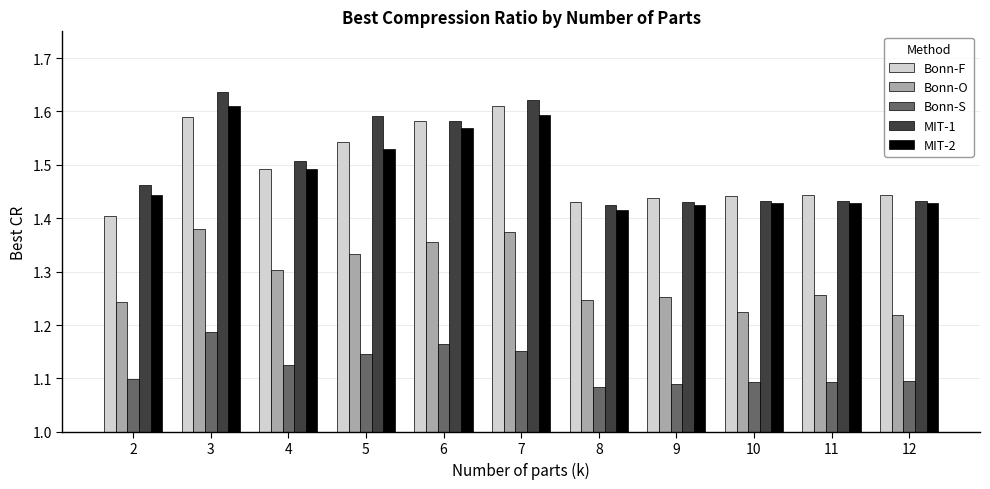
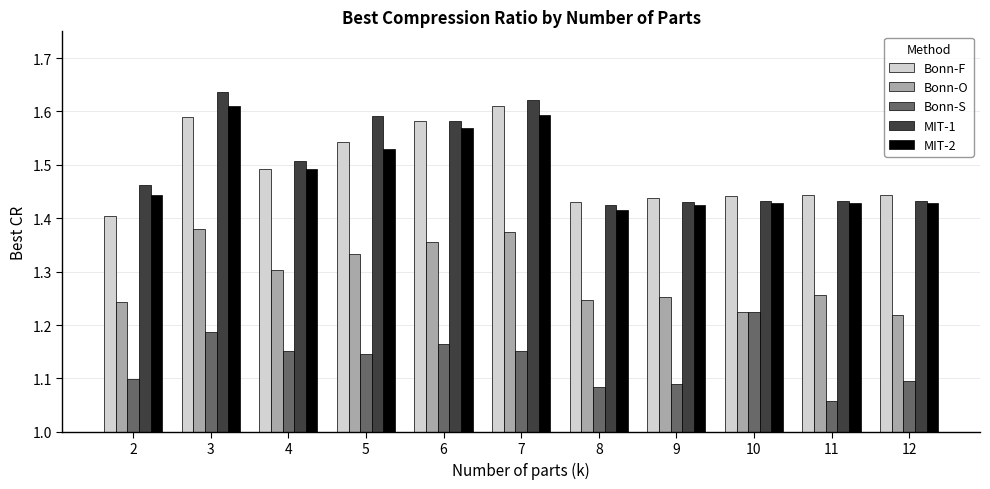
  {
    "Bonn-F": {
      "2": 1.40,
      "3": 1.59,
      "4": 1.49,
      "5": 1.54,
      "6": 1.58,
      "7": 1.61,
      "8": 1.43,
      "9": 1.44,
      "10": 1.44,
      "11": 1.44,
      "12": 1.44
    },
    "Bonn-O": {
      "2": 1.24,
      "3": 1.38,
      "4": 1.30,
      "5": 1.33,
      "6": 1.36,
      "7": 1.38,
      "8": 1.25,
      "9": 1.25,
      "10": 1.22,
      "11": 1.26,
      "12": 1.22
    },
    "Bonn-S": {
      "2": 1.10,
      "3": 1.19,
-     "4": 1.13,
+     "4": 1.15,
      "5": 1.15,
      "6": 1.16,
      "7": 1.15,
      "8": 1.08,
      "9": 1.09,
-     "10": 1.09,
-     "11": 1.09,
+     "10": 1.23,
+     "11": 1.06,
      "12": 1.10
    },
    "MIT-1": {
      "2": 1.46,
      "3": 1.64,
      "4": 1.51,
      "5": 1.59,
      "6": 1.58,
      "7": 1.62,
      "8": 1.42,
      "9": 1.43,
      "10": 1.43,
      "11": 1.43,
      "12": 1.43
    },
    "MIT-2": {
      "2": 1.44,
      "3": 1.61,
      "4": 1.49,
      "5": 1.53,
      "6": 1.57,
      "7": 1.59,
      "8": 1.42,
      "9": 1.42,
      "10": 1.43,
      "11": 1.43,
      "12": 1.43
    }
  }
